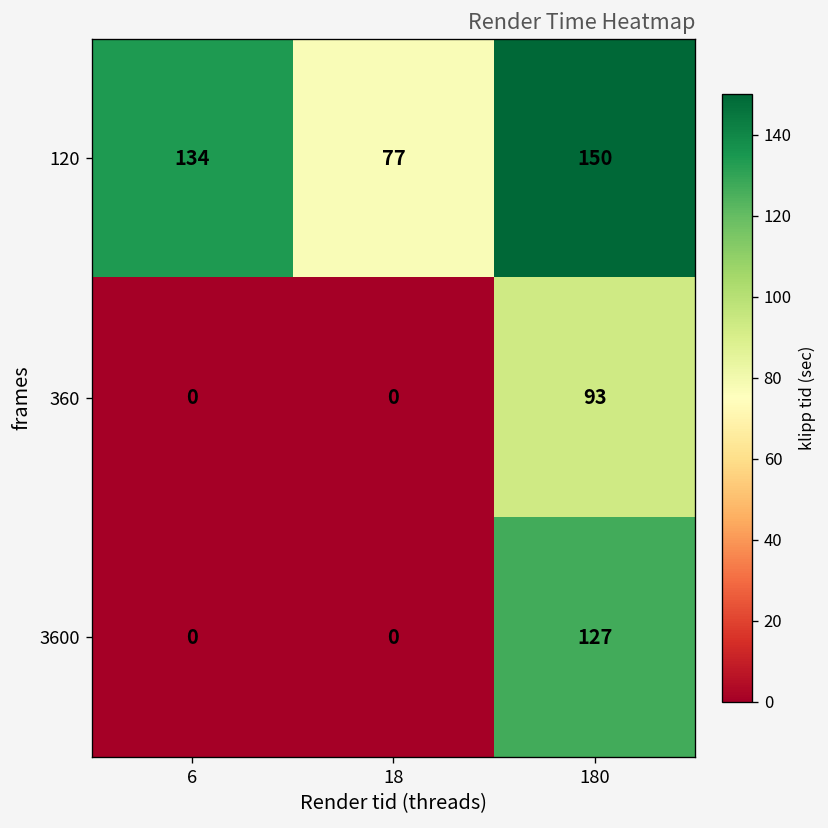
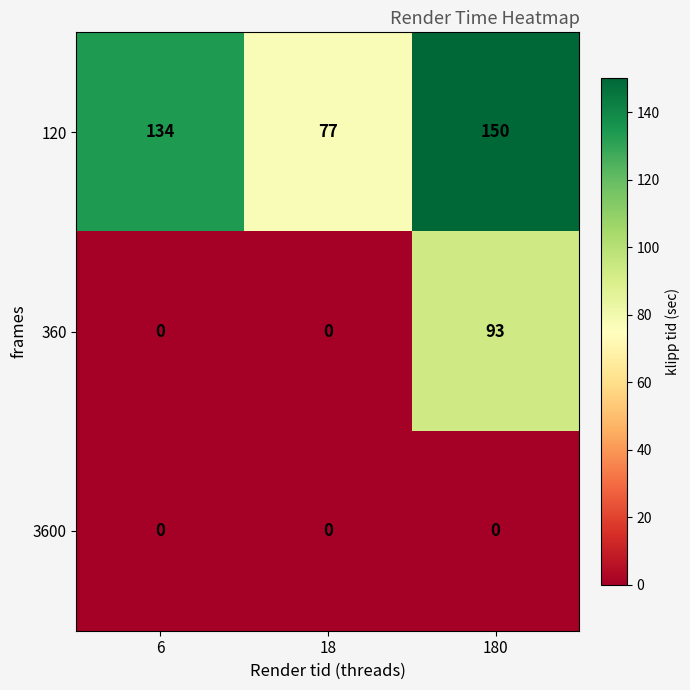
  {
    "120": {
      "6": 134,
      "18": 77,
      "180": 150
    },
    "360": {
      "6": 0,
      "18": 0,
      "180": 93
    },
    "3600": {
      "6": 0,
      "18": 0,
-     "180": 127
+     "180": 0
    }
  }
